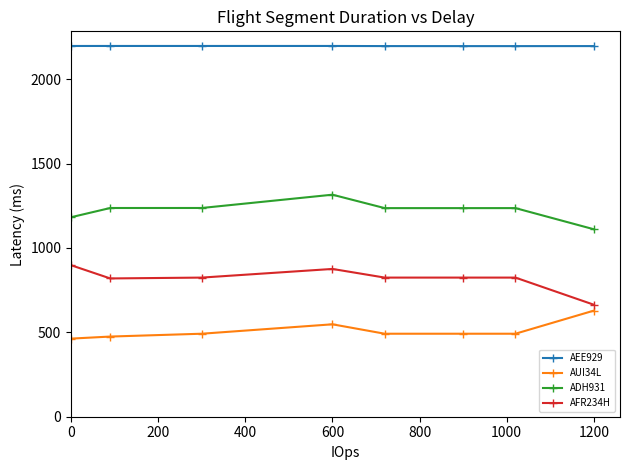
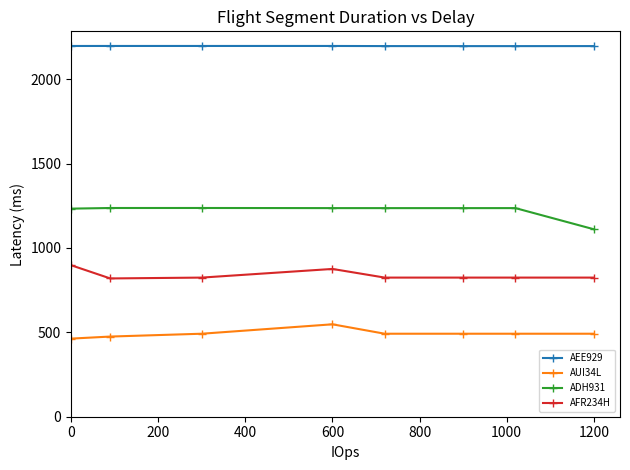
  {
    "AEE929": {
      "0": 2200,
      "600": 2200,
      "1200": 2200
    },
    "AUI34L": {
      "0": 460,
      "600": 550,
-     "1200": 630
+     "1200": 490
    },
    "ADH931": {
-     "0": 1180,
-     "600": 1320,
+     "0": 1230,
+     "600": 1240,
      "1200": 1110
    },
    "AFR234H": {
      "0": 900,
      "600": 880,
-     "1200": 660
+     "1200": 820
    }
  }
